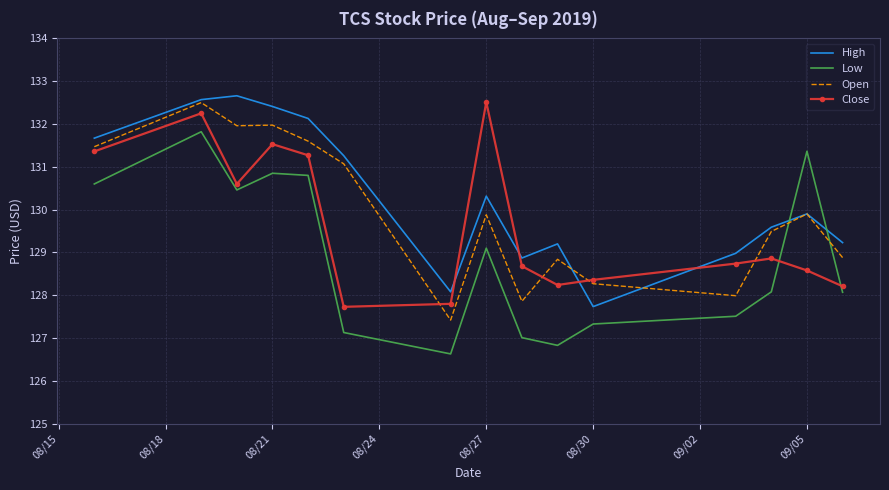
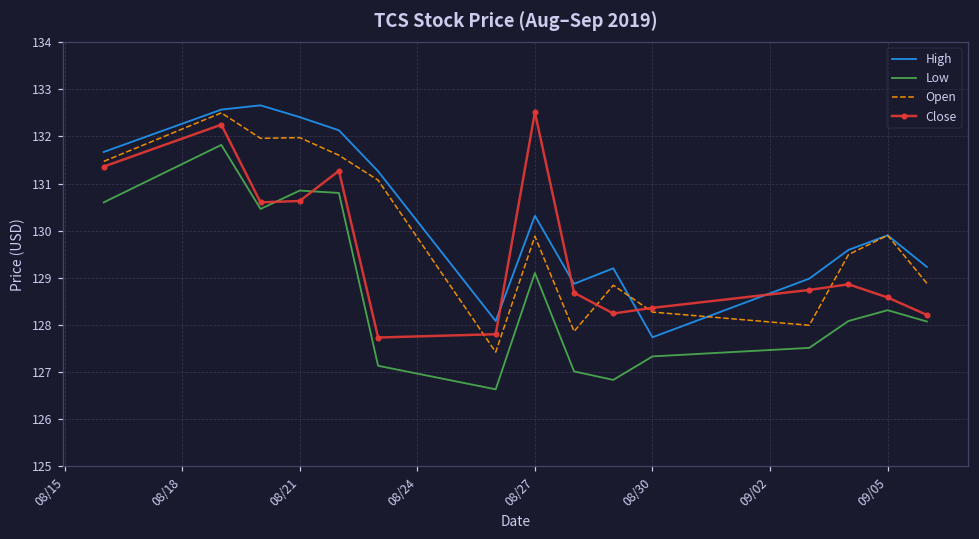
  {
    "High": {
      "08/21": 132.4,
      "08/27": 130.3,
      "08/30": 127.7
    },
    "Low": {
      "08/21": 130.9,
      "08/27": 129.1,
      "08/30": 127.3,
-     "09/05": 131.4
+     "09/05": 128.3
    },
    "Open": {
      "08/21": 132.0,
      "08/27": 129.9,
      "08/30": 128.3
    },
    "Close": {
-     "08/21": 131.5,
+     "08/21": 130.6,
      "08/27": 132.5,
      "08/30": 128.4,
      "09/05": 128.6
    }
  }
